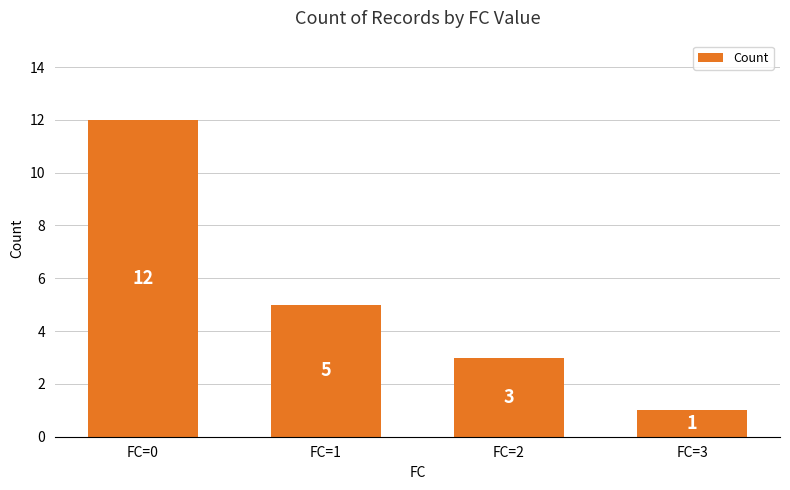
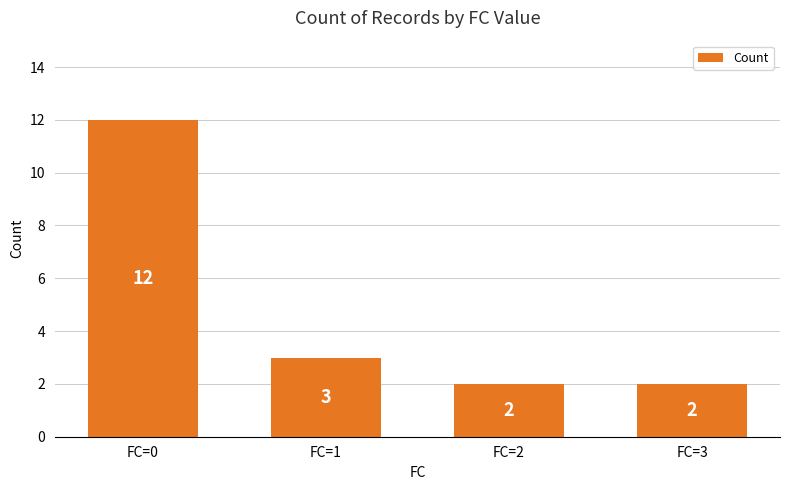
  {
    "FC=0": 12,
-   "FC=1": 5,
-   "FC=2": 3,
-   "FC=3": 1
+   "FC=1": 3,
+   "FC=2": 2,
+   "FC=3": 2
  }
